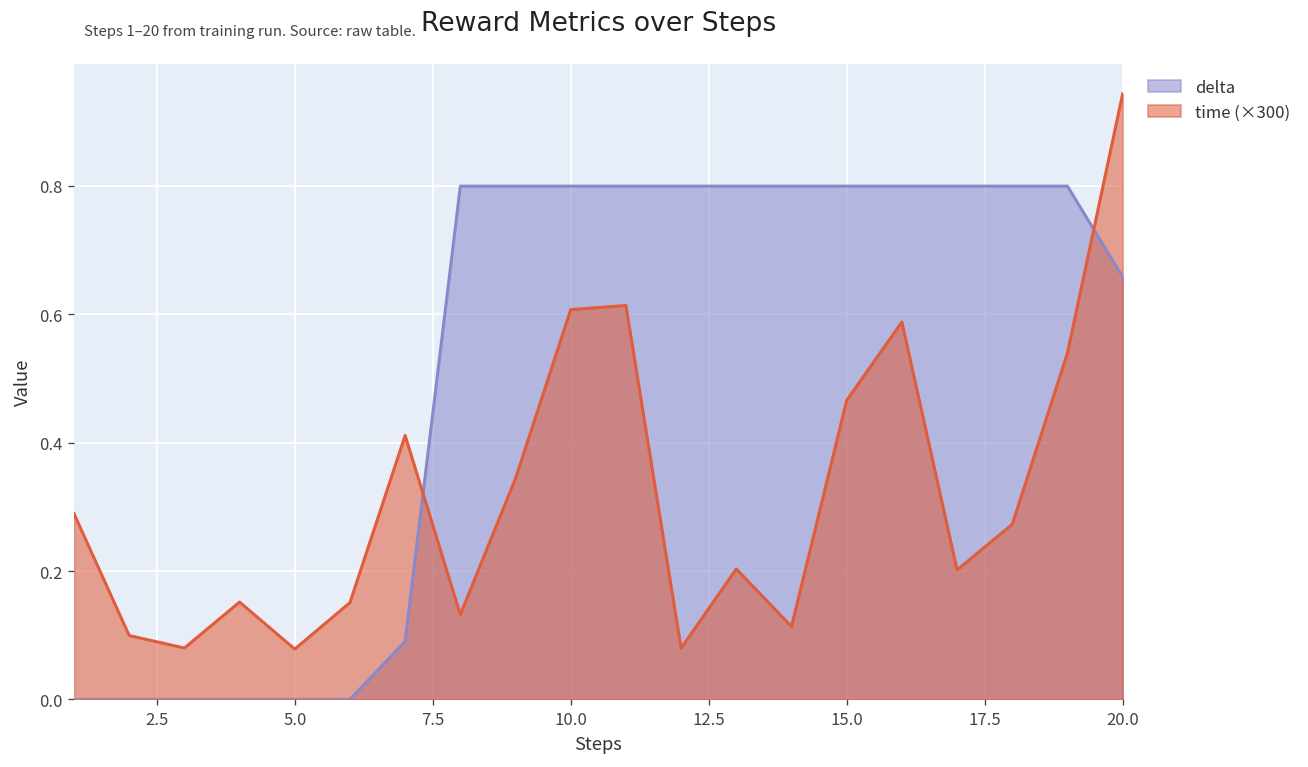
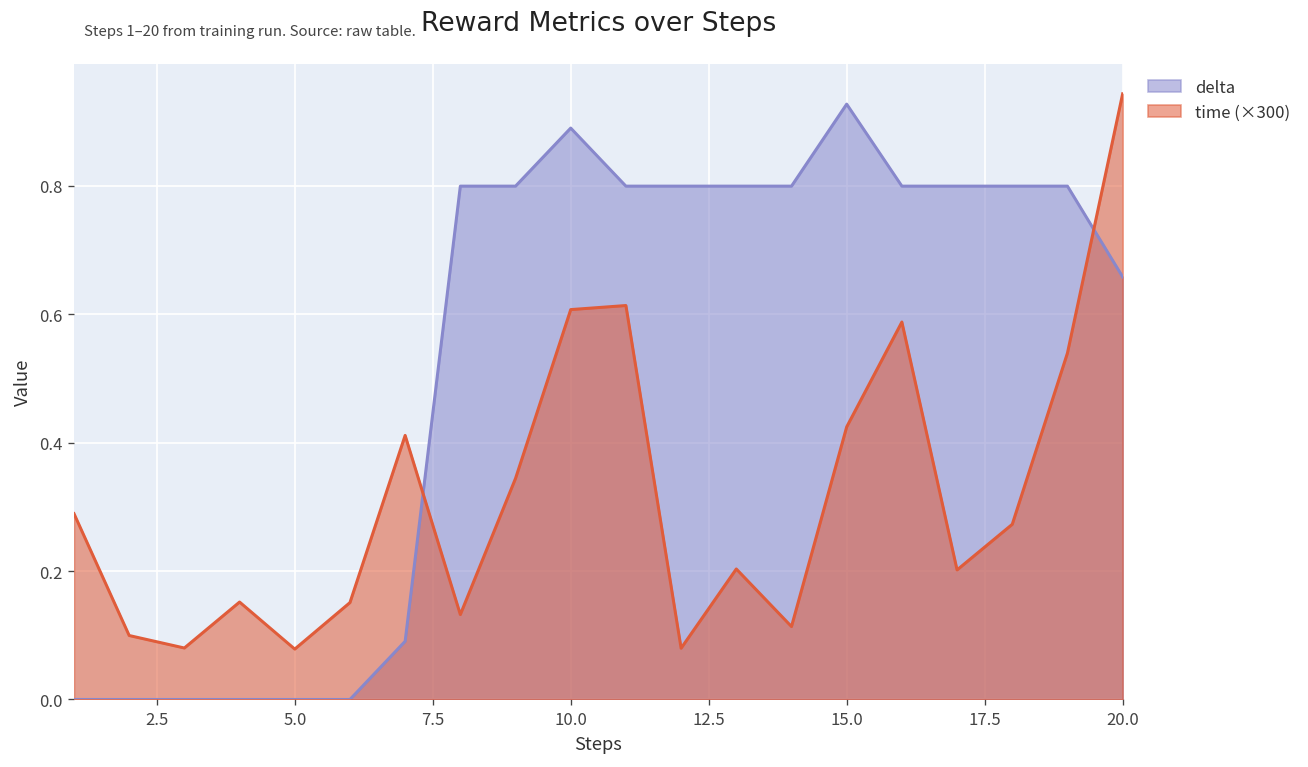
  {
    "delta": {
      "5.0": 0.00,
-     "10.0": 0.80,
-     "15.0": 0.80,
+     "10.0": 0.89,
+     "15.0": 0.93,
      "20.0": 0.66
    },
    "time (×300)": {
      "5.0": 0.08,
      "10.0": 0.61,
-     "15.0": 0.47,
+     "15.0": 0.42,
      "20.0": 0.94
    }
  }
